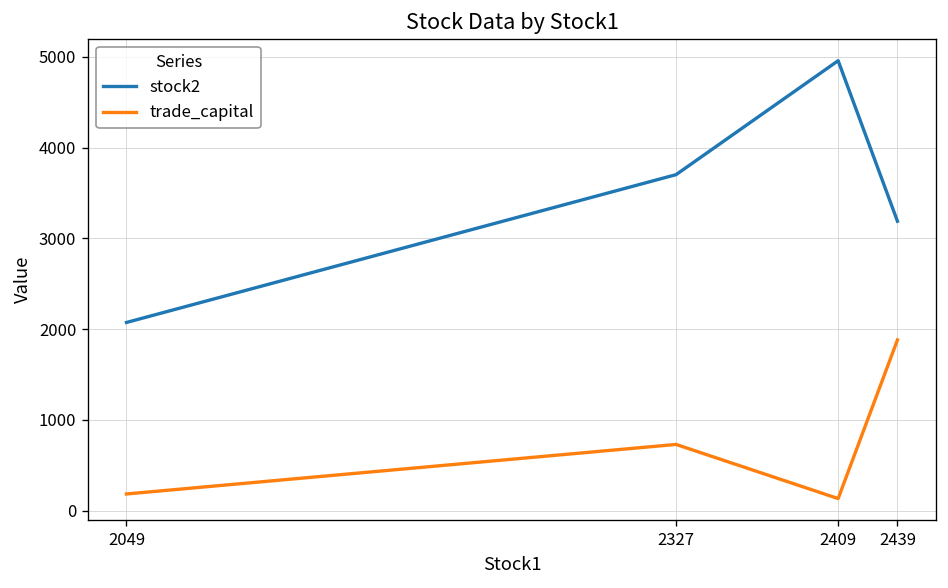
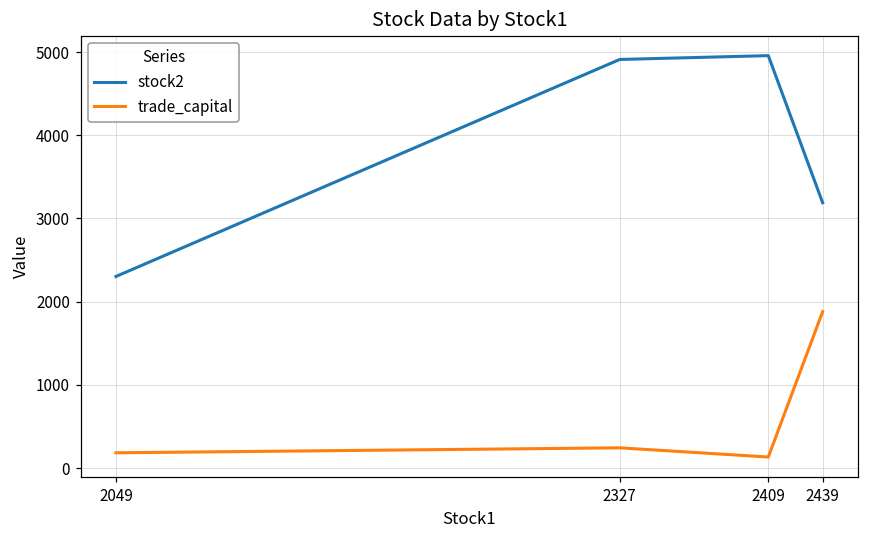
  {
    "stock2": {
-     "2049": 2100,
-     "2327": 3700,
+     "2049": 2300,
+     "2327": 4900,
      "2409": 5000,
      "2439": 3200
    },
    "trade_capital": {
      "2049": 200,
-     "2327": 700,
+     "2327": 200,
      "2409": 100,
      "2439": 1900
    }
  }
